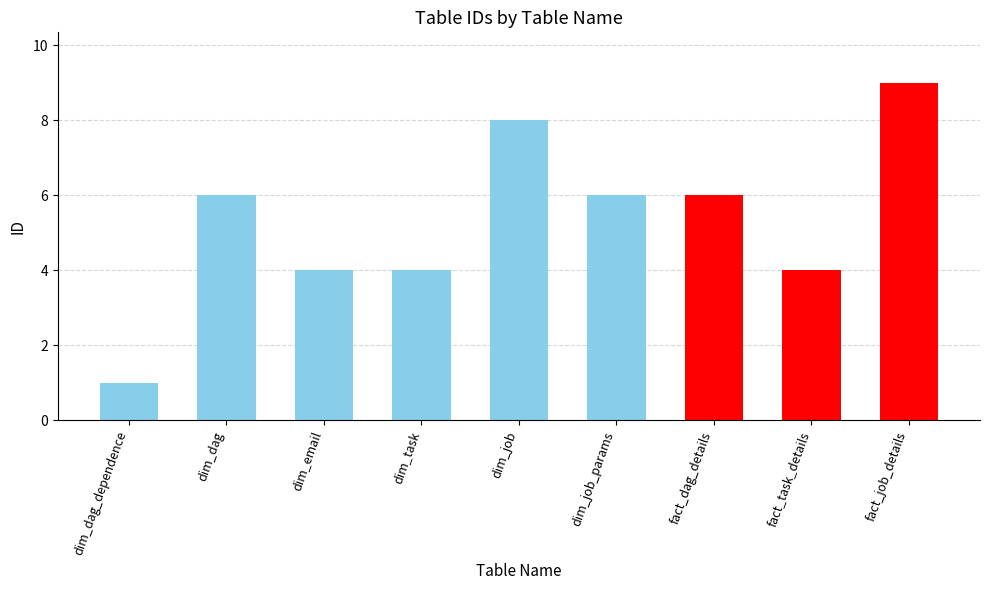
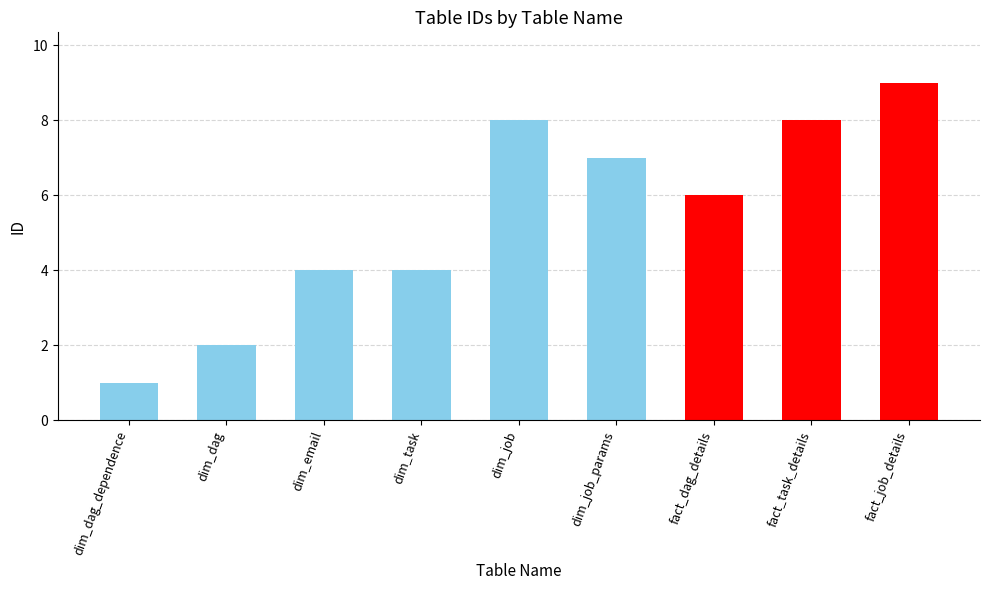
  {
    "dim_dag_dependence": 1,
-   "dim_dag": 6,
+   "dim_dag": 2,
    "dim_email": 4,
    "dim_task": 4,
    "dim_job": 8,
-   "dim_job_params": 6,
+   "dim_job_params": 7,
    "fact_dag_details": 6,
-   "fact_task_details": 4,
+   "fact_task_details": 8,
    "fact_job_details": 9
  }
